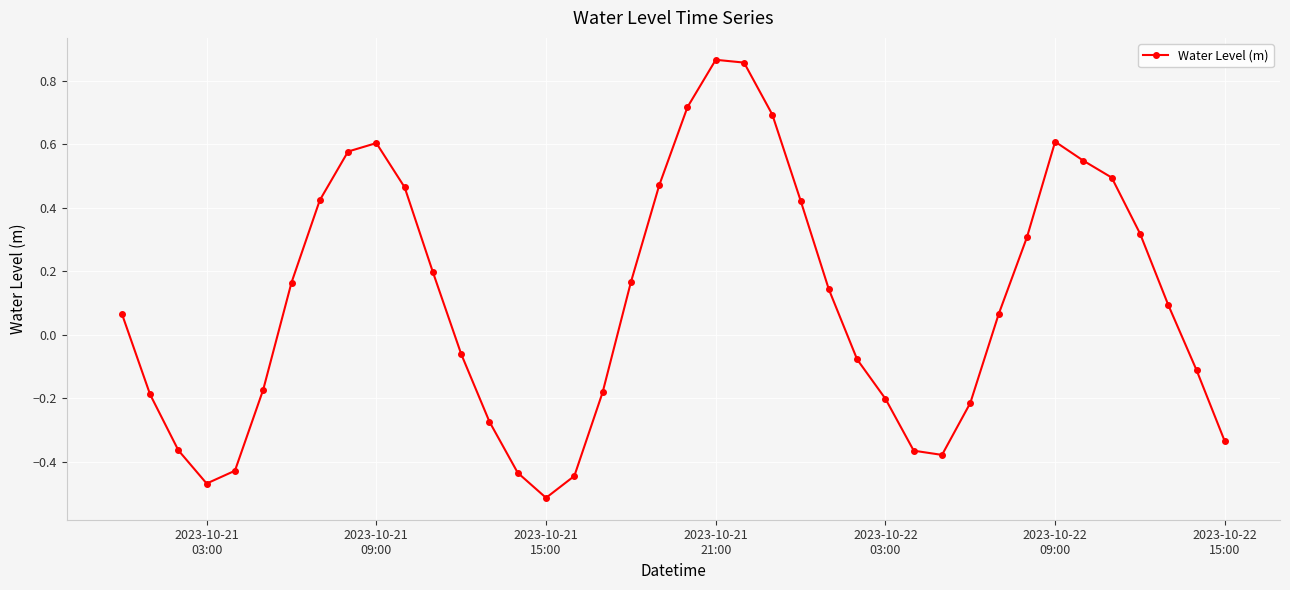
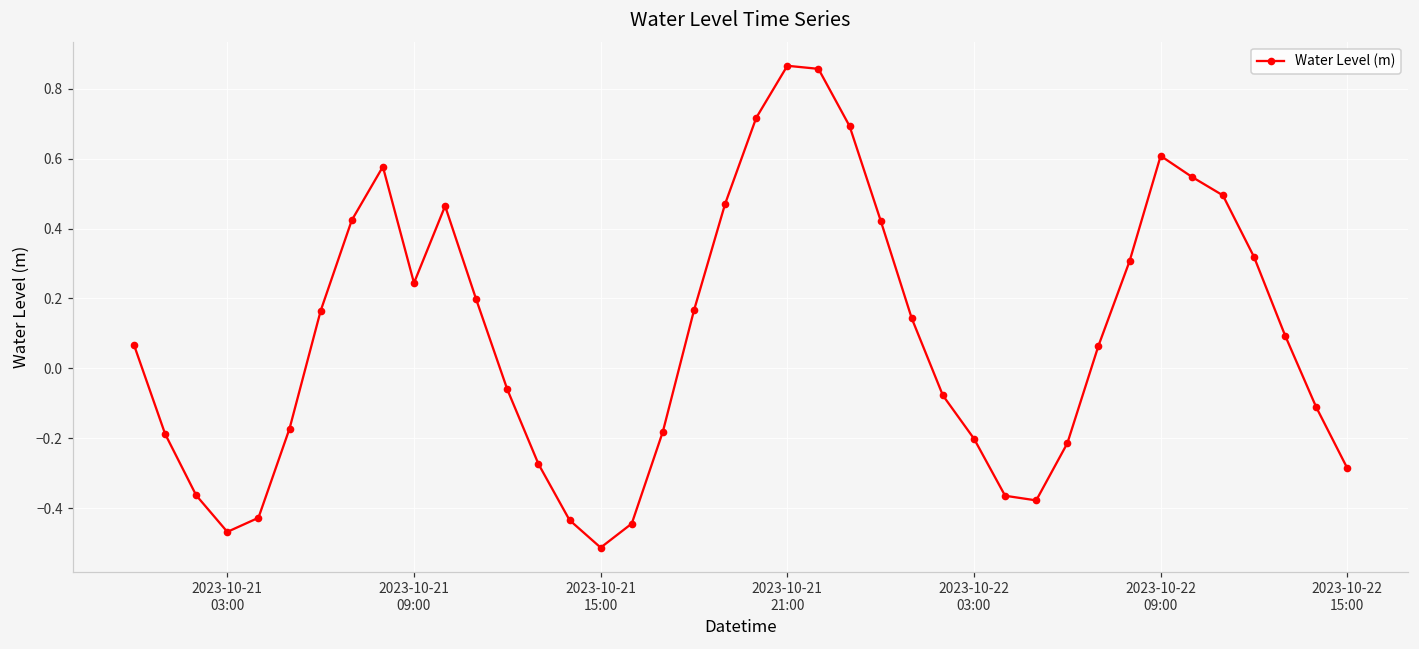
  {
    "2023-10-21 03:00": -0.47,
-   "2023-10-21 09:00": 0.60,
+   "2023-10-21 09:00": 0.24,
    "2023-10-21 15:00": -0.51,
    "2023-10-21 21:00": 0.87,
    "2023-10-22 03:00": -0.20,
    "2023-10-22 09:00": 0.61,
-   "2023-10-22 15:00": -0.34
+   "2023-10-22 15:00": -0.29
  }
